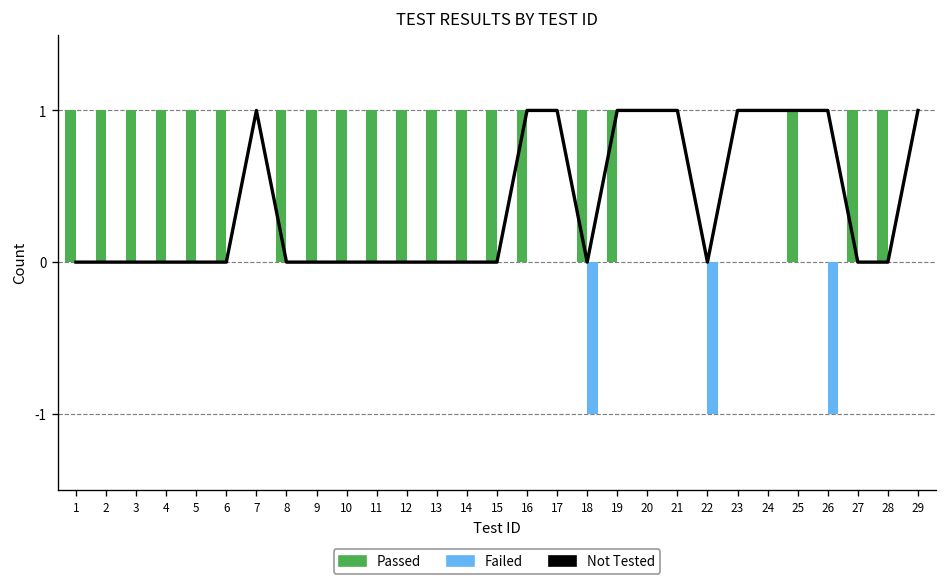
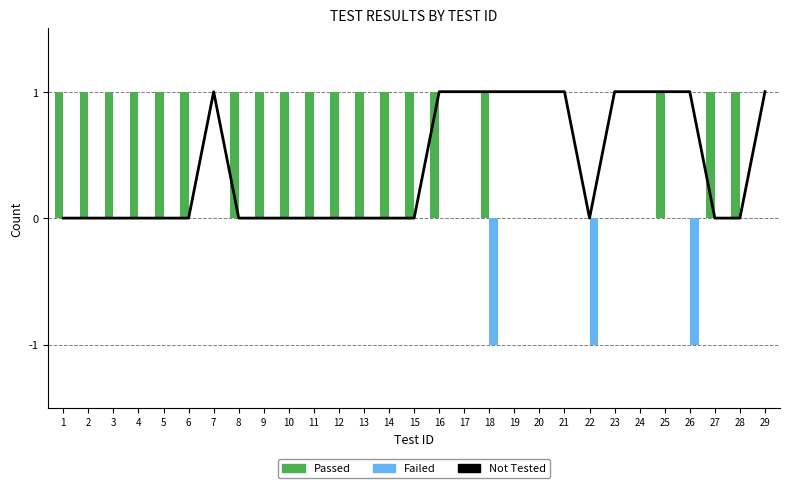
  {
    "Passed": {
      "1": 1,
      "2": 1,
      "3": 1,
      "4": 1,
      "5": 1,
      "6": 1,
      "7": 0,
      "8": 1,
      "9": 1,
      "10": 1,
      "11": 1,
      "12": 1,
      "13": 1,
      "14": 1,
      "15": 1,
      "16": 1,
      "17": 0,
      "18": 1,
-     "19": 1,
+     "19": 0,
      "20": 0,
      "21": 0,
      "22": 0,
      "23": 0,
      "24": 0,
      "25": 1,
      "26": 0,
      "27": 1,
      "28": 1,
      "29": 0
    },
    "Failed": {
      "1": 0,
      "2": 0,
      "3": 0,
      "4": 0,
      "5": 0,
      "6": 0,
      "7": 0,
      "8": 0,
      "9": 0,
      "10": 0,
      "11": 0,
      "12": 0,
      "13": 0,
      "14": 0,
      "15": 0,
      "16": 0,
      "17": 0,
      "18": -1,
      "19": 0,
      "20": 0,
      "21": 0,
      "22": -1,
      "23": 0,
      "24": 0,
      "25": 0,
      "26": -1,
      "27": 0,
      "28": 0,
      "29": 0
    },
    "Not Tested": {
      "1": 0,
      "2": 0,
      "3": 0,
      "4": 0,
      "5": 0,
      "6": 0,
      "7": 1,
      "8": 0,
      "9": 0,
      "10": 0,
      "11": 0,
      "12": 0,
      "13": 0,
      "14": 0,
      "15": 0,
      "16": 1,
      "17": 1,
-     "18": 0,
+     "18": 1,
      "19": 1,
      "20": 1,
      "21": 1,
      "22": 0,
      "23": 1,
      "24": 1,
      "25": 1,
      "26": 1,
      "27": 0,
      "28": 0,
      "29": 1
    }
  }
